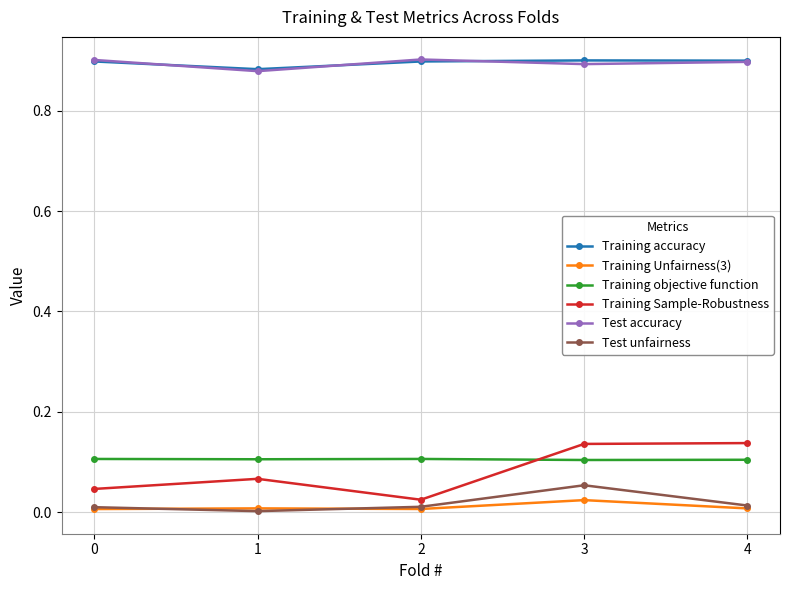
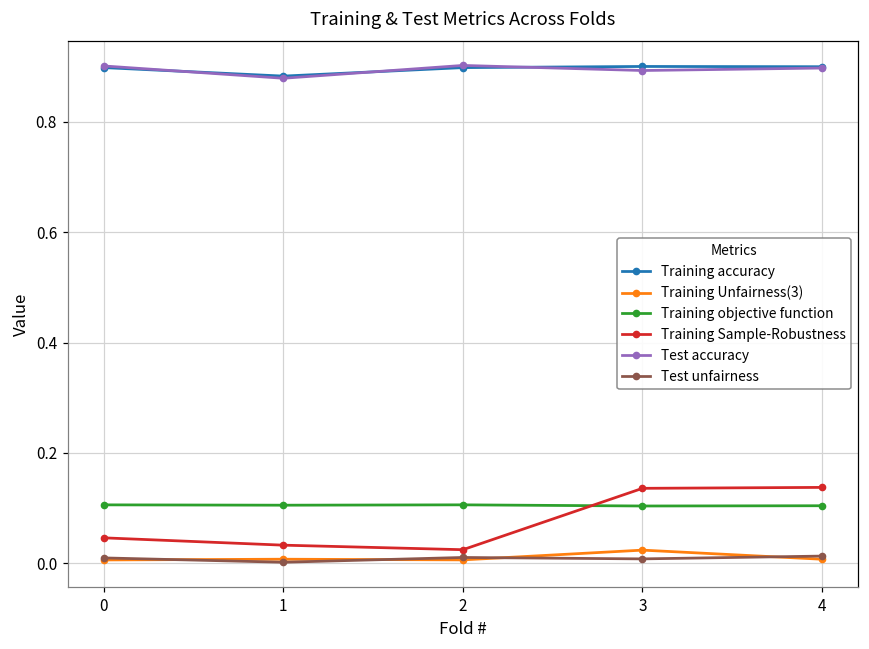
  {
    "Training accuracy": {
      "3": 0.90
    },
    "Training Unfairness(3)": {
      "1": 0.01,
      "3": 0.02,
      "4": 0.01
    },
    "Training objective function": {
      "0": 0.11,
      "1": 0.11,
      "2": 0.11,
      "3": 0.10,
      "4": 0.10
    },
    "Training Sample-Robustness": {
      "0": 0.05,
-     "1": 0.07,
+     "1": 0.03,
      "2": 0.02,
      "3": 0.14,
      "4": 0.14
    },
    "Test accuracy": {
      "3": 0.89
    },
    "Test unfairness": {
      "1": 0.00,
-     "3": 0.05,
+     "3": 0.01,
      "4": 0.01
    }
  }
